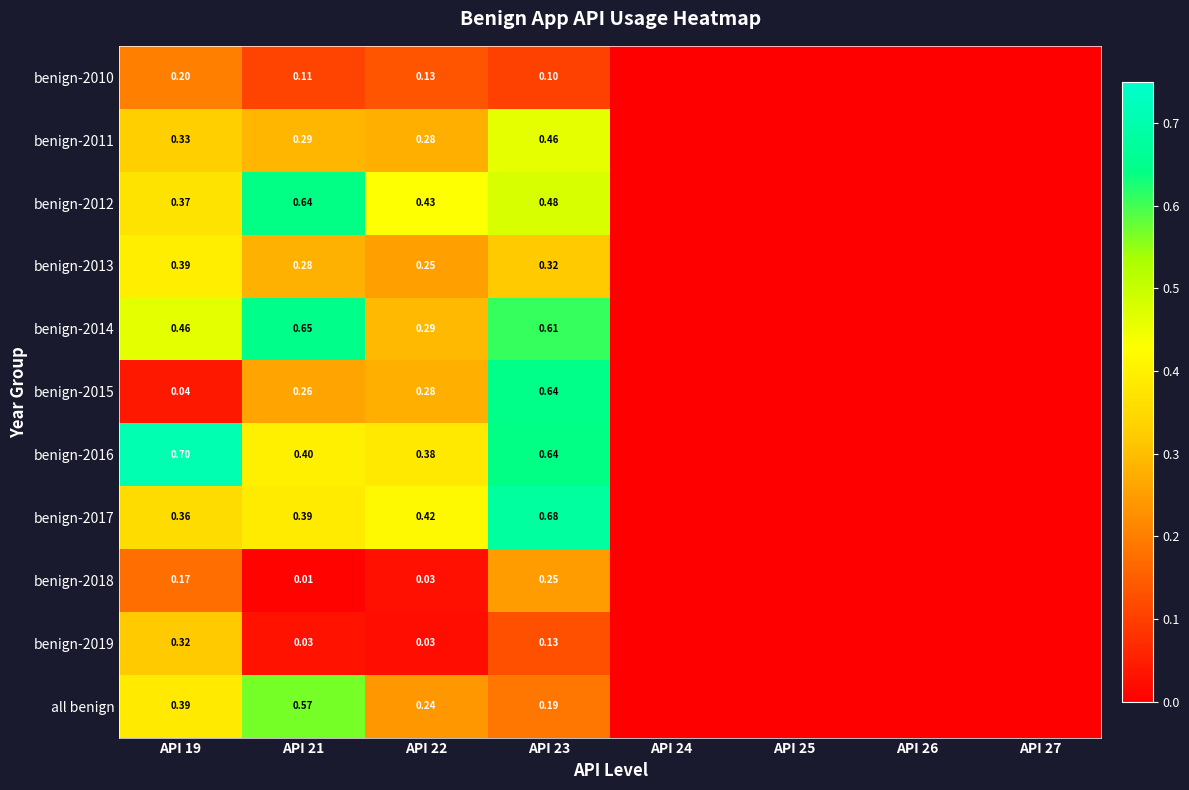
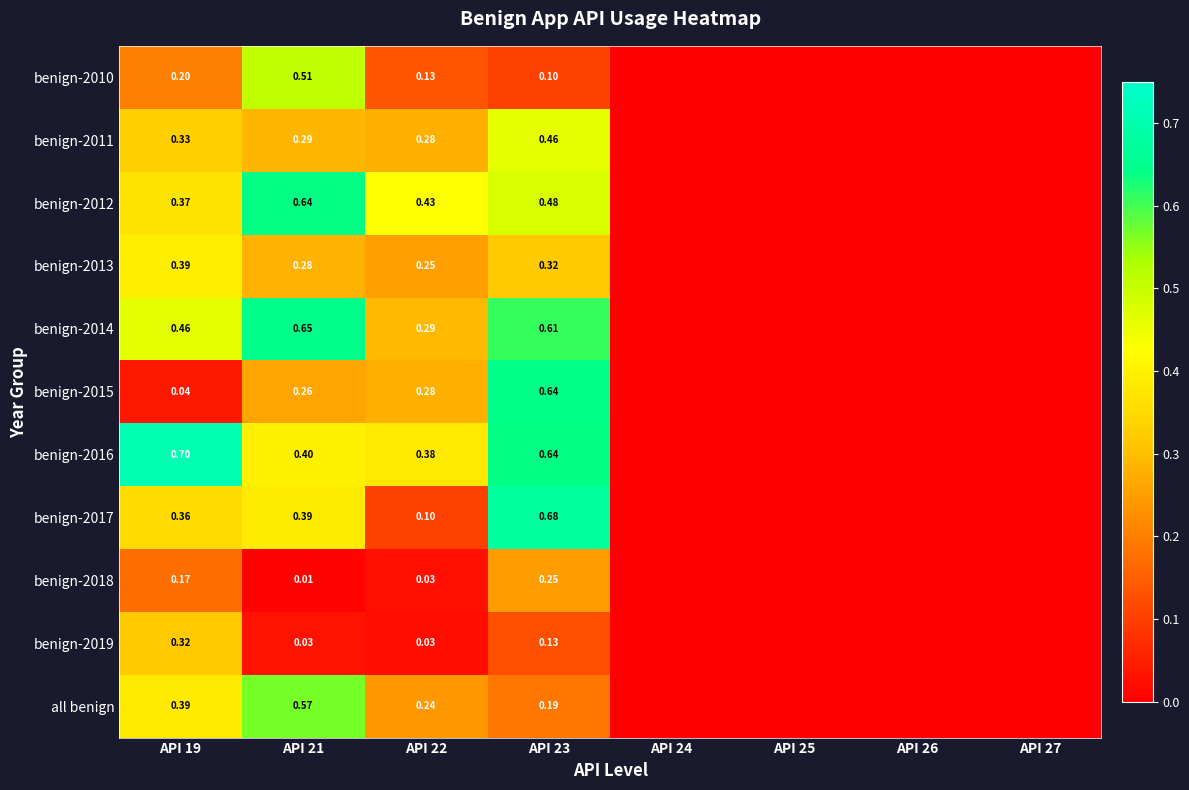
  {
    "benign-2010": {
      "API 19": 0.20,
-     "API 21": 0.11,
+     "API 21": 0.51,
      "API 22": 0.13,
      "API 23": 0.10
    },
    "benign-2011": {
      "API 19": 0.33,
      "API 21": 0.29,
      "API 22": 0.28,
      "API 23": 0.46
    },
    "benign-2012": {
      "API 19": 0.37,
      "API 21": 0.64,
      "API 22": 0.43,
      "API 23": 0.48
    },
    "benign-2013": {
      "API 19": 0.39,
      "API 21": 0.28,
      "API 22": 0.25,
      "API 23": 0.32
    },
    "benign-2014": {
      "API 19": 0.46,
      "API 21": 0.65,
      "API 22": 0.29,
      "API 23": 0.61
    },
    "benign-2015": {
      "API 19": 0.04,
      "API 21": 0.26,
      "API 22": 0.28,
      "API 23": 0.64
    },
    "benign-2016": {
      "API 19": 0.70,
      "API 21": 0.40,
      "API 22": 0.38,
      "API 23": 0.64
    },
    "benign-2017": {
      "API 19": 0.36,
      "API 21": 0.39,
-     "API 22": 0.42,
+     "API 22": 0.10,
      "API 23": 0.68
    },
    "benign-2018": {
      "API 19": 0.17,
      "API 21": 0.01,
      "API 22": 0.03,
      "API 23": 0.25
    },
    "benign-2019": {
      "API 19": 0.32,
      "API 21": 0.03,
      "API 22": 0.03,
      "API 23": 0.13
    },
    "all benign": {
      "API 19": 0.39,
      "API 21": 0.57,
      "API 22": 0.24,
      "API 23": 0.19
    }
  }
